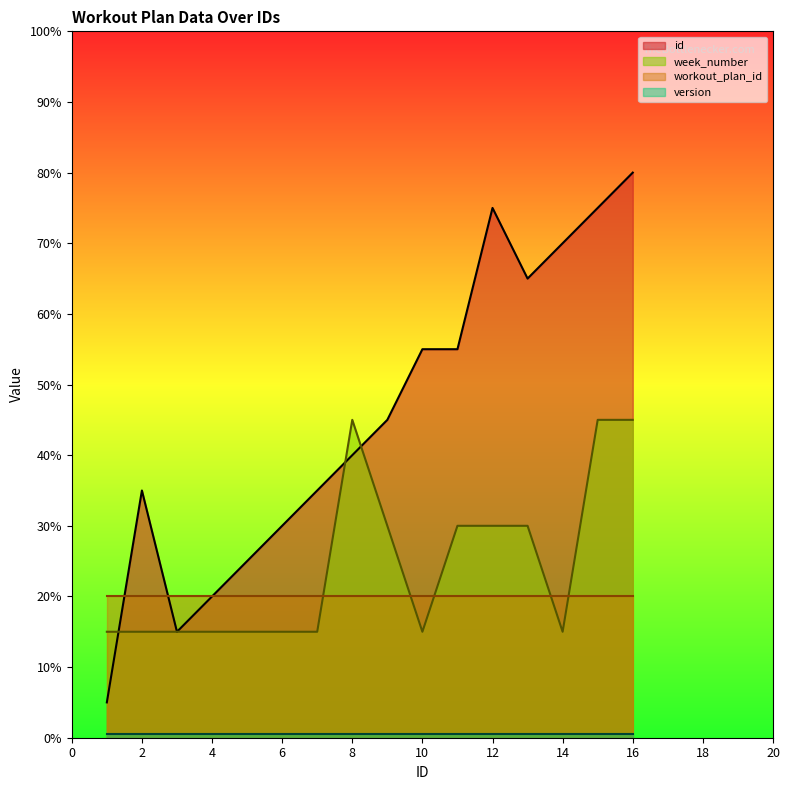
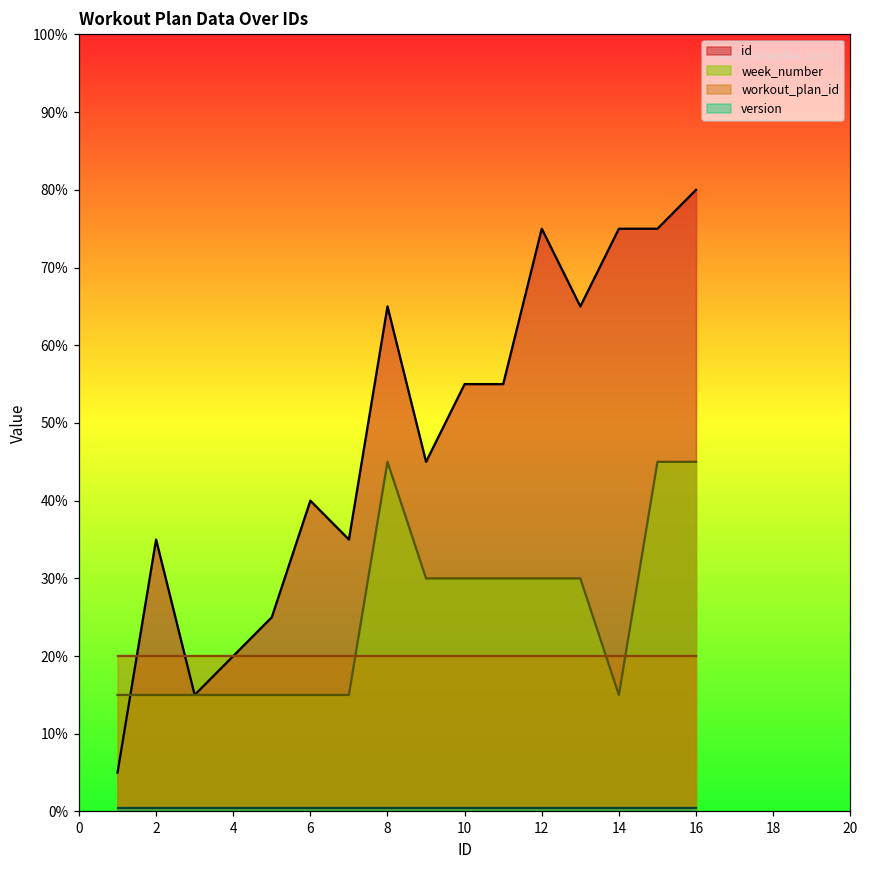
  {
    "id": {
      "2": "35%",
-     "6": "30%",
-     "8": "40%",
+     "6": "40%",
+     "8": "65%",
      "10": "55%",
      "12": "75%",
-     "14": "70%",
+     "14": "75%",
      "16": "80%"
    },
    "week_number": {
      "2": "15%",
      "4": "15%",
      "6": "15%",
      "8": "45%",
-     "10": "15%",
+     "10": "30%",
      "12": "30%",
      "14": "15%",
      "16": "45%"
    },
    "workout_plan_id": {
      "2": "20%",
      "6": "20%",
      "8": "20%",
      "10": "20%",
      "12": "20%",
      "14": "20%",
      "16": "20%"
    },
    "version": {
      "2": "1%",
      "4": "1%",
      "6": "1%",
      "8": "1%",
      "10": "1%",
      "12": "1%",
      "14": "1%",
      "16": "1%"
    }
  }
